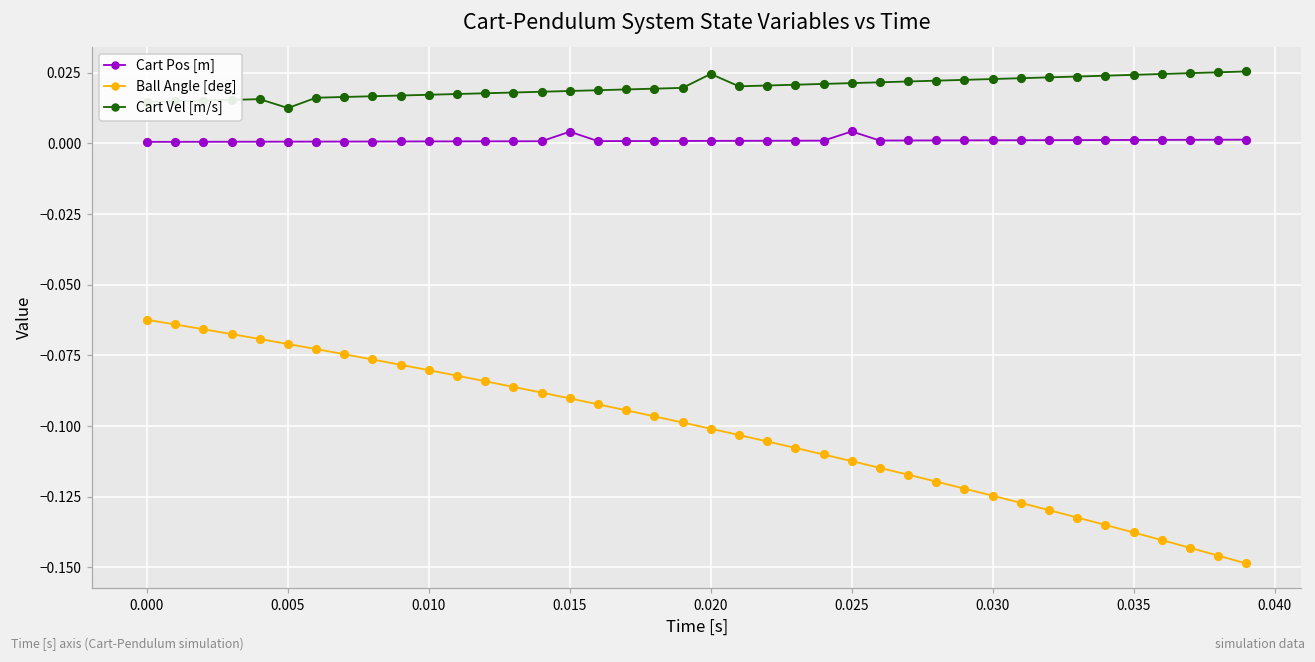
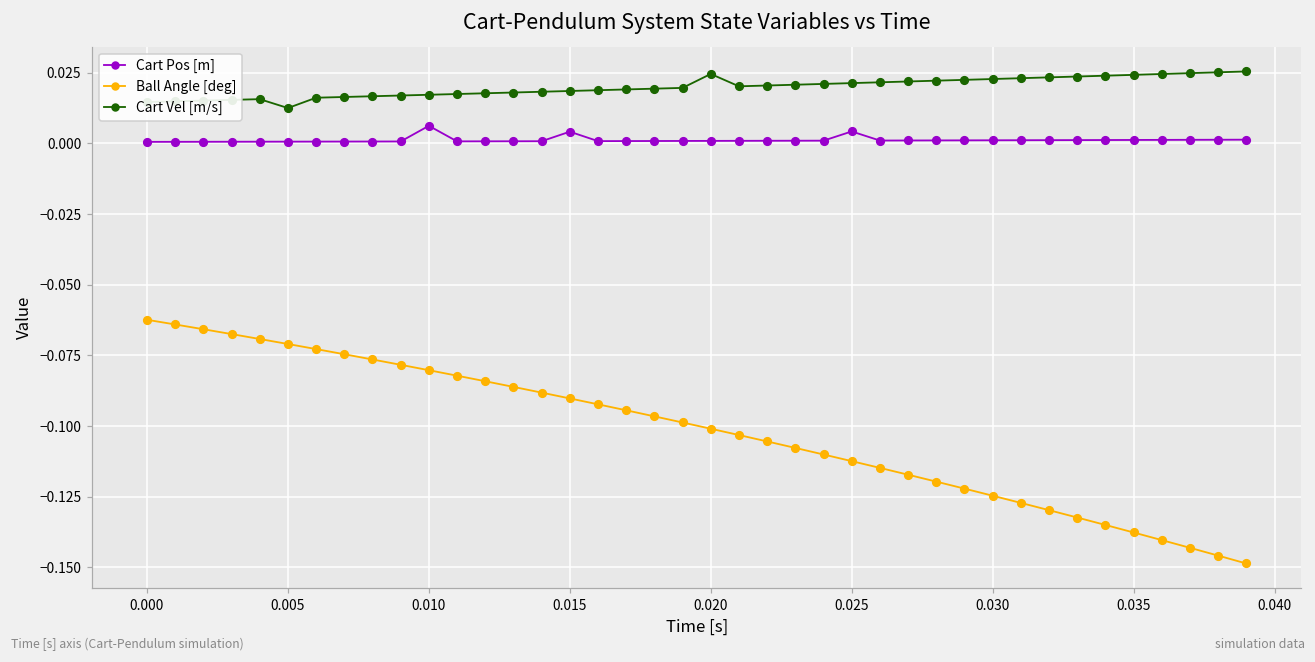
  {
    "Cart Pos [m]": {
      "0.000": 0.001,
      "0.005": 0.001,
-     "0.010": 0.001,
+     "0.010": 0.006,
      "0.015": 0.004,
      "0.020": 0.001,
      "0.025": 0.004,
      "0.030": 0.001,
      "0.035": 0.001
    },
    "Ball Angle [deg]": {
      "0.000": -0.062,
      "0.005": -0.071,
      "0.010": -0.080,
      "0.015": -0.090,
      "0.020": -0.101,
      "0.025": -0.112,
      "0.030": -0.125,
      "0.035": -0.138
    },
    "Cart Vel [m/s]": {
      "0.005": 0.013,
      "0.010": 0.017,
      "0.015": 0.019,
      "0.020": 0.025,
      "0.025": 0.021,
      "0.030": 0.023,
      "0.035": 0.024
    }
  }
